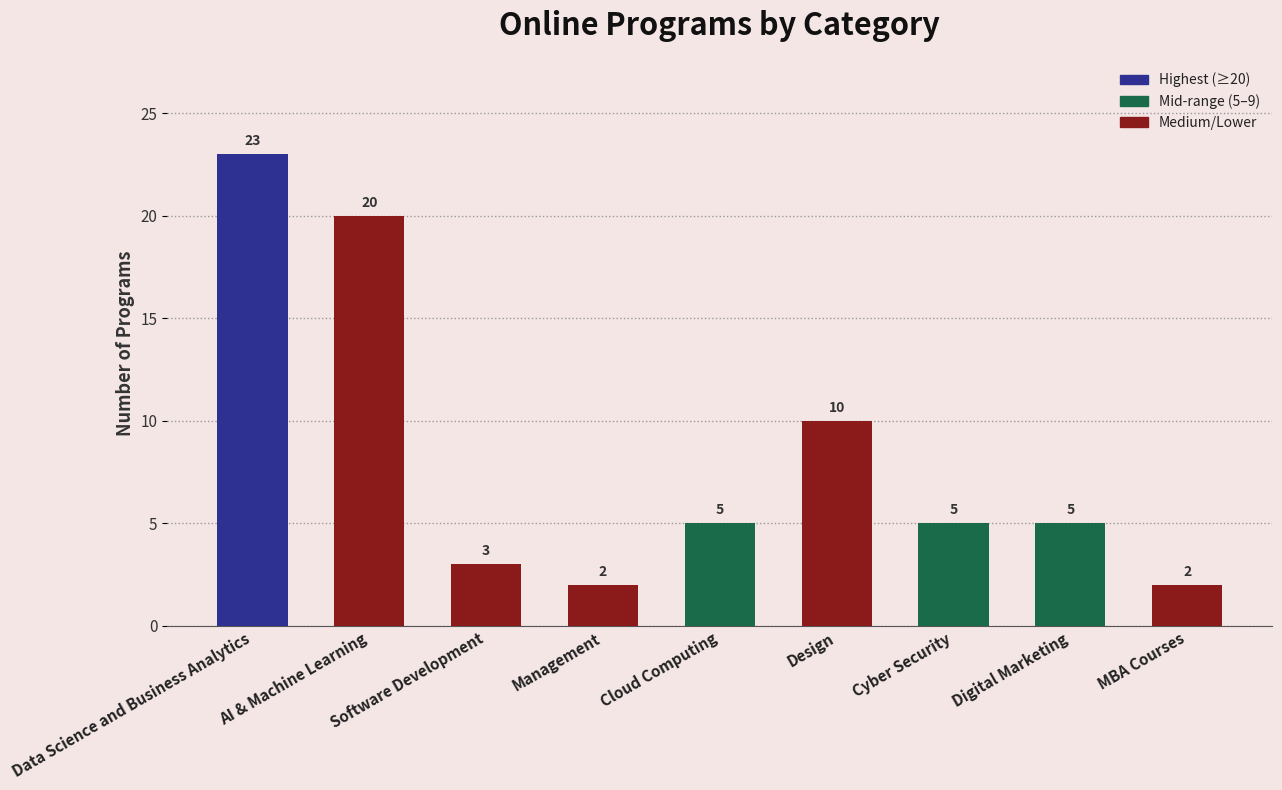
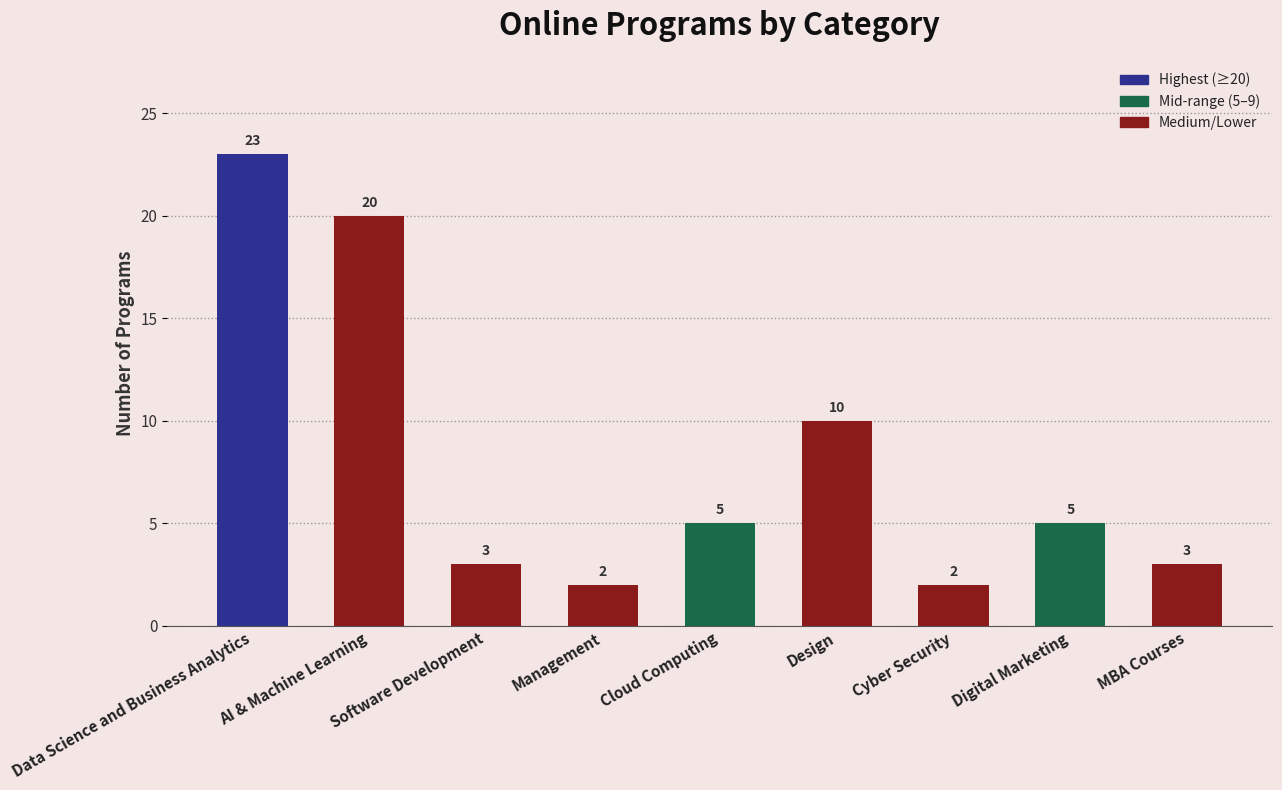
  {
    "Data Science and Business Analytics": 23,
    "AI & Machine Learning": 20,
    "Software Development": 3,
    "Management": 2,
    "Cloud Computing": 5,
    "Design": 10,
-   "Cyber Security": 5,
+   "Cyber Security": 2,
    "Digital Marketing": 5,
-   "MBA Courses": 2
+   "MBA Courses": 3
  }
